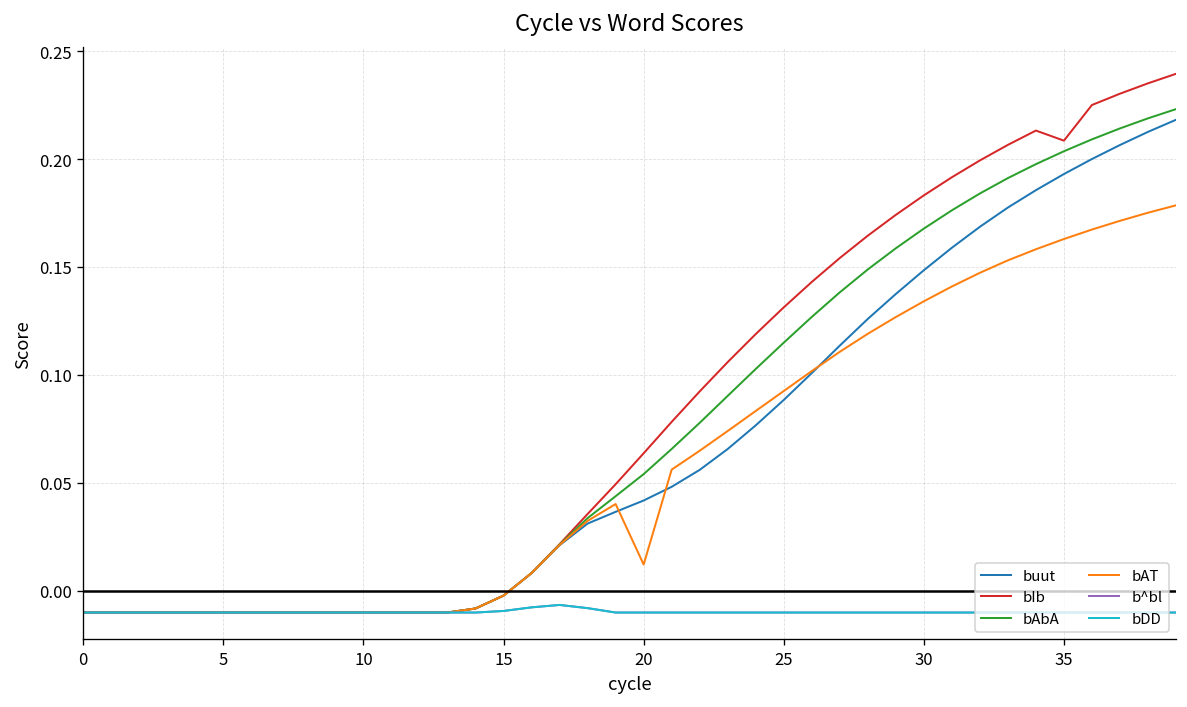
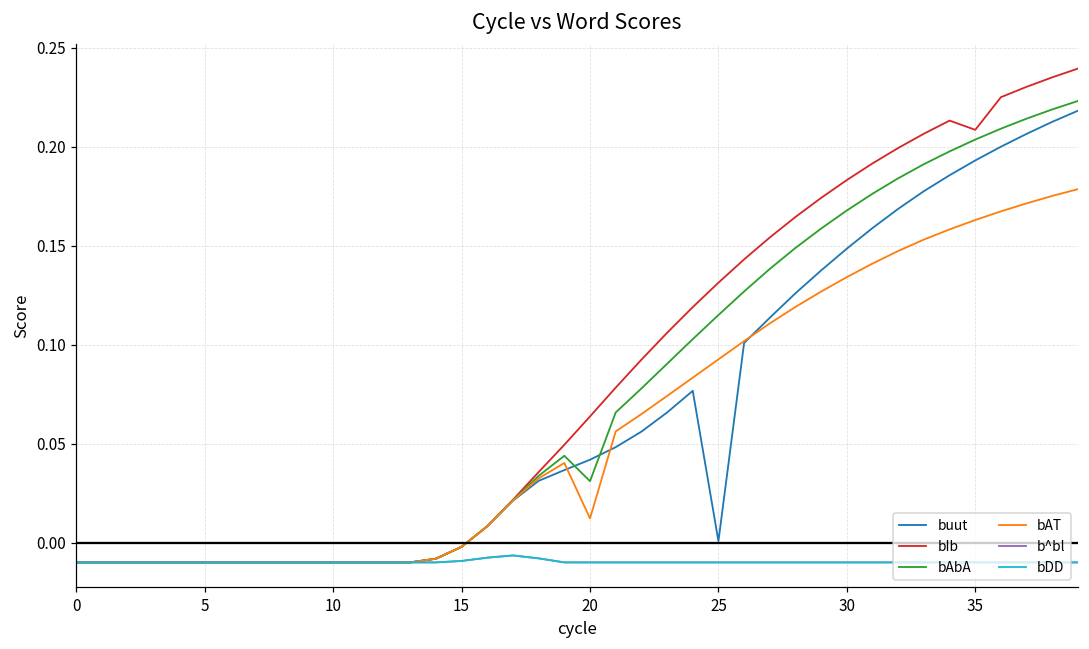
  {
    "buut": {
      "20": 0.042,
-     "25": 0.088,
+     "25": 0.001,
      "30": 0.148,
      "35": 0.193
    },
    "bIb": {
      "20": 0.064,
      "25": 0.131,
      "30": 0.183,
      "35": 0.209
    },
    "bAbA": {
-     "20": 0.054,
+     "20": 0.031,
      "25": 0.115,
      "30": 0.168,
      "35": 0.204
    },
    "bAT": {
      "20": 0.012,
      "25": 0.093,
      "30": 0.134,
      "35": 0.163
    },
    "bDD": {
      "15": -0.009,
      "20": -0.010,
      "25": -0.010,
      "30": -0.010
    }
  }
